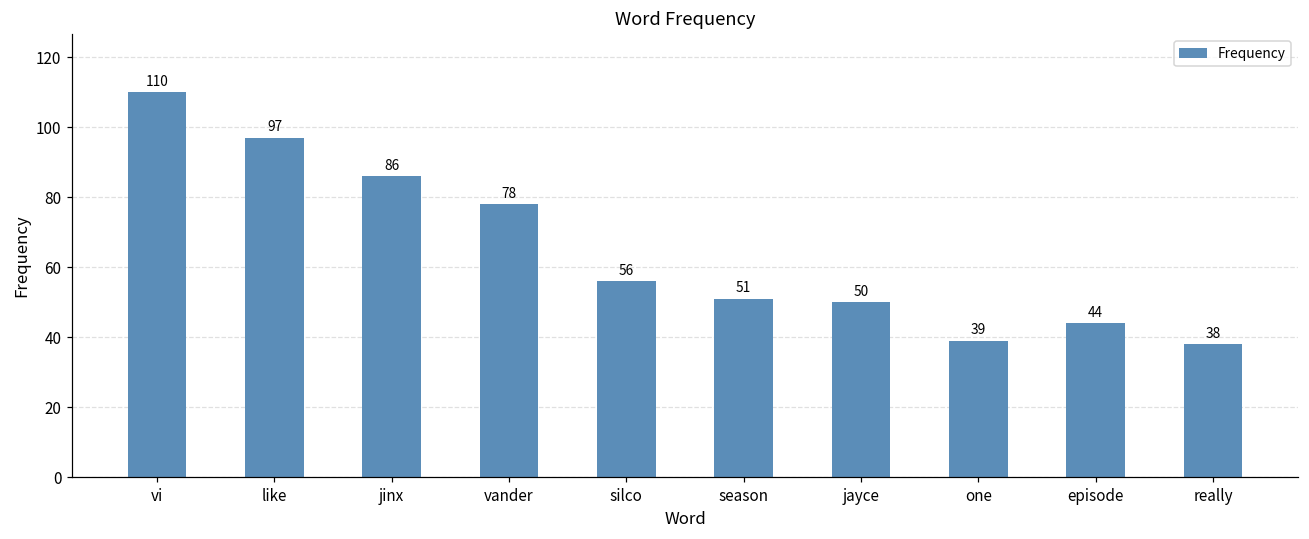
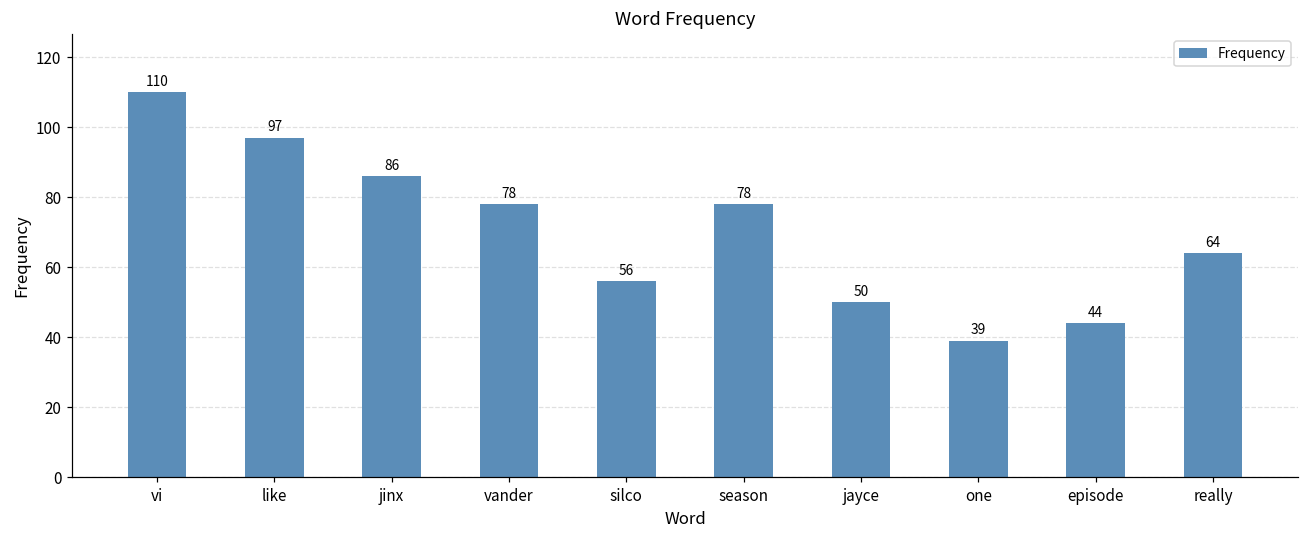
  {
    "vi": 110,
    "like": 97,
    "jinx": 86,
    "vander": 78,
    "silco": 56,
-   "season": 51,
+   "season": 78,
    "jayce": 50,
    "one": 39,
    "episode": 44,
-   "really": 38
+   "really": 64
  }
